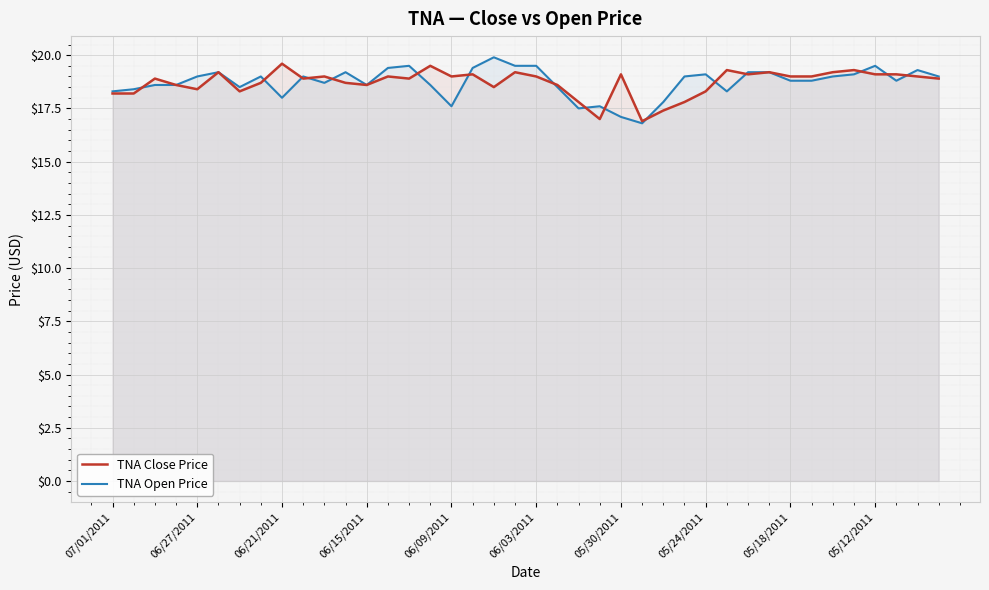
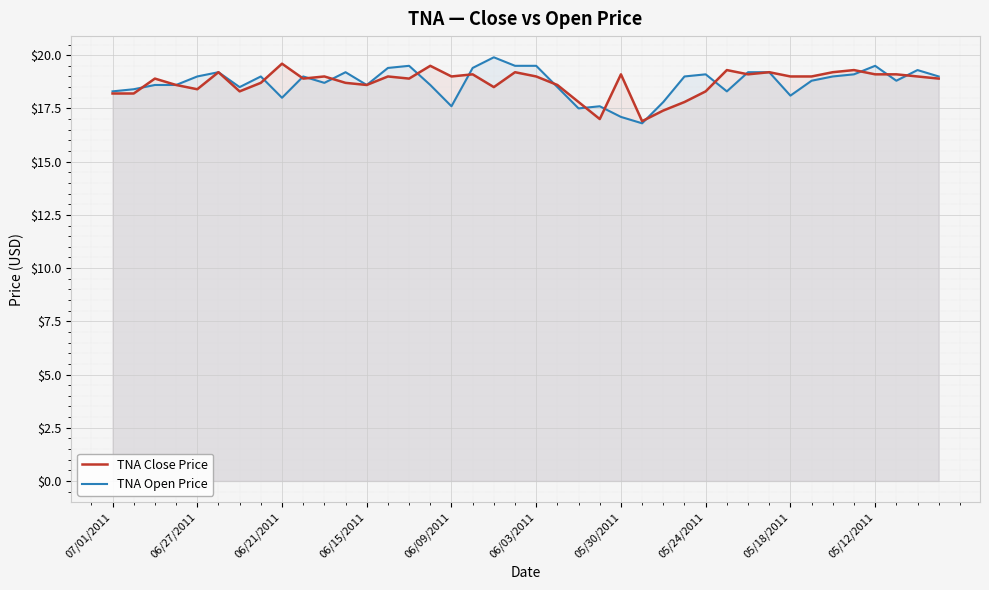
  {
    "TNA Close Price": {
      "06/27/2011": "$18.4",
      "06/21/2011": "$19.6",
      "06/09/2011": "$19.0",
      "06/03/2011": "$19.0",
      "05/30/2011": "$19.1",
      "05/24/2011": "$18.3",
      "05/18/2011": "$19.0",
      "05/12/2011": "$19.1"
    },
    "TNA Open Price": {
      "06/27/2011": "$19.0",
      "06/21/2011": "$18.0",
      "06/09/2011": "$17.6",
      "06/03/2011": "$19.5",
      "05/30/2011": "$17.1",
      "05/24/2011": "$19.1",
-     "05/18/2011": "$18.8",
+     "05/18/2011": "$18.1",
      "05/12/2011": "$19.5"
    }
  }
